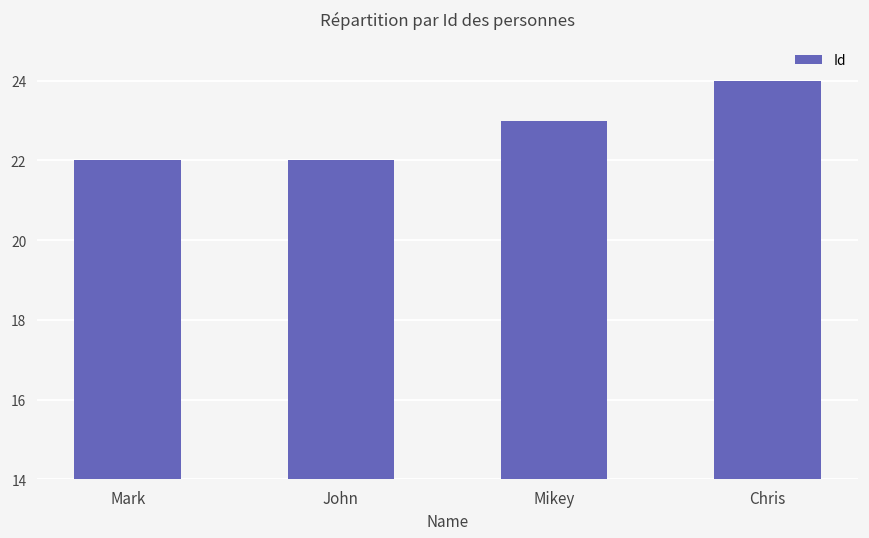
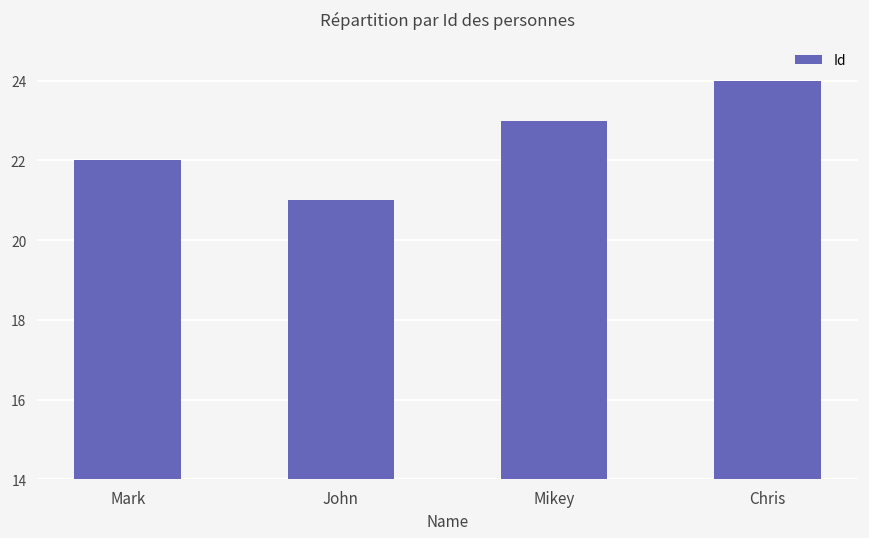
  {
    "Mark": 22,
-   "John": 22,
+   "John": 21,
    "Mikey": 23,
    "Chris": 24
  }
